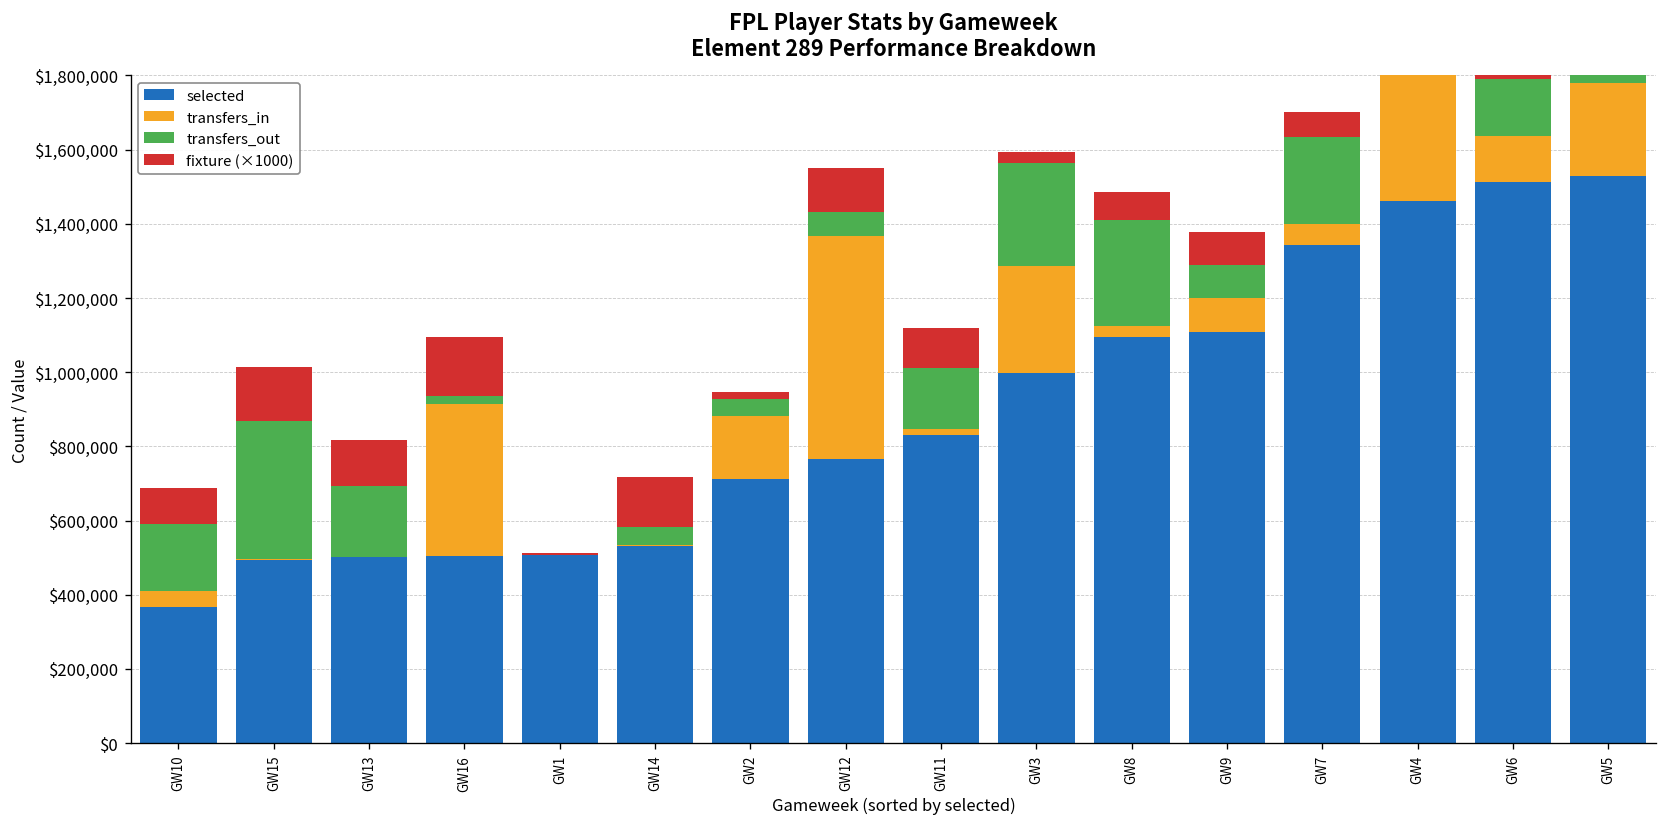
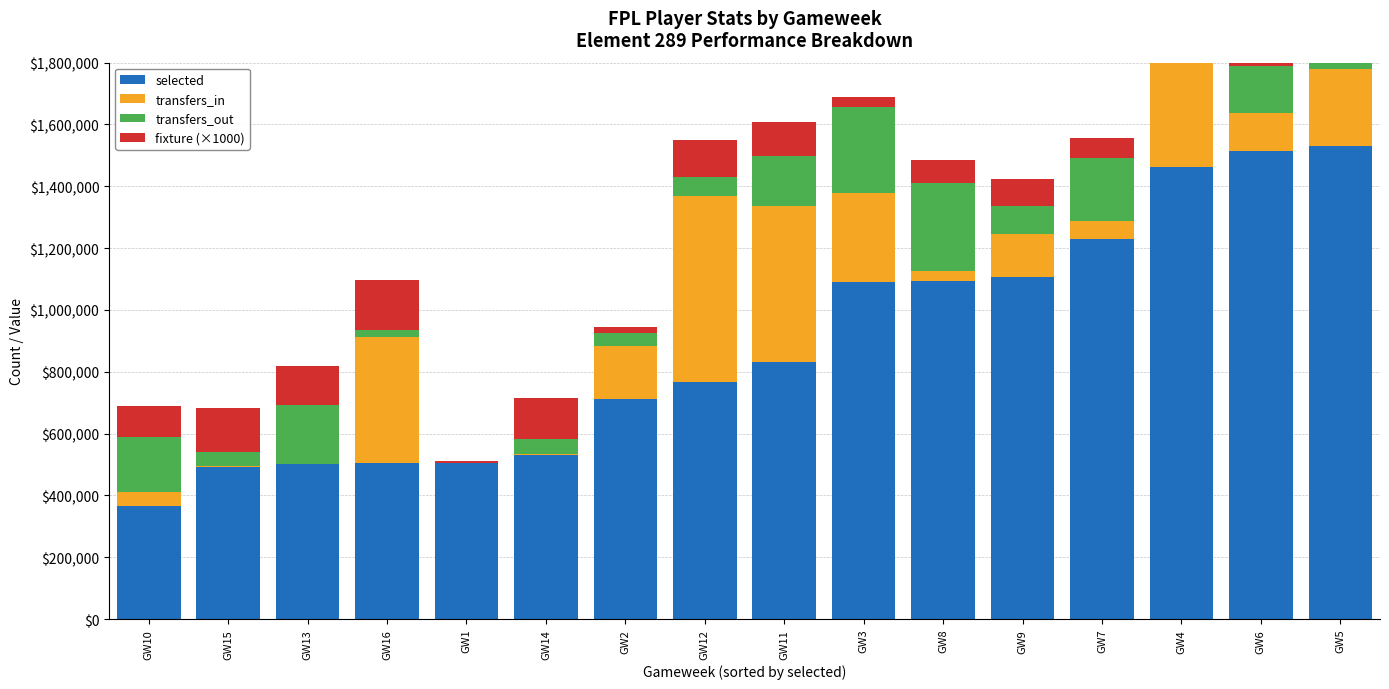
  {
    "selected": {
      "GW10": "$370,000",
      "GW15": "$490,000",
      "GW13": "$500,000",
      "GW16": "$500,000",
      "GW1": "$510,000",
      "GW14": "$530,000",
      "GW2": "$710,000",
      "GW12": "$770,000",
      "GW11": "$830,000",
-     "GW3": "$1,000,000",
+     "GW3": "$1,090,000",
      "GW8": "$1,090,000",
      "GW9": "$1,110,000",
-     "GW7": "$1,340,000",
+     "GW7": "$1,230,000",
      "GW4": "$1,460,000",
      "GW6": "$1,510,000",
      "GW5": "$1,530,000"
    },
    "transfers_in": {
      "GW10": "$40,000",
      "GW16": "$410,000",
      "GW1": "$0",
      "GW2": "$170,000",
      "GW12": "$600,000",
-     "GW11": "$10,000",
+     "GW11": "$500,000",
      "GW3": "$290,000",
      "GW8": "$30,000",
-     "GW9": "$90,000",
+     "GW9": "$140,000",
      "GW7": "$60,000",
      "GW6": "$120,000",
      "GW5": "$250,000"
    },
    "transfers_out": {
      "GW10": "$180,000",
-     "GW15": "$370,000",
+     "GW15": "$40,000",
      "GW13": "$190,000",
      "GW16": "$20,000",
      "GW1": "$0",
      "GW14": "$50,000",
      "GW2": "$40,000",
      "GW12": "$60,000",
      "GW11": "$160,000",
      "GW3": "$280,000",
      "GW8": "$280,000",
      "GW9": "$90,000",
-     "GW7": "$240,000",
+     "GW7": "$200,000",
      "GW6": "$150,000"
    },
    "fixture (×1000)": {
      "GW10": "$100,000",
      "GW15": "$140,000",
      "GW13": "$130,000",
      "GW16": "$160,000",
      "GW14": "$130,000",
      "GW2": "$20,000",
      "GW12": "$120,000",
      "GW11": "$110,000",
      "GW3": "$30,000",
      "GW8": "$80,000",
      "GW9": "$90,000",
      "GW7": "$70,000"
    }
  }
